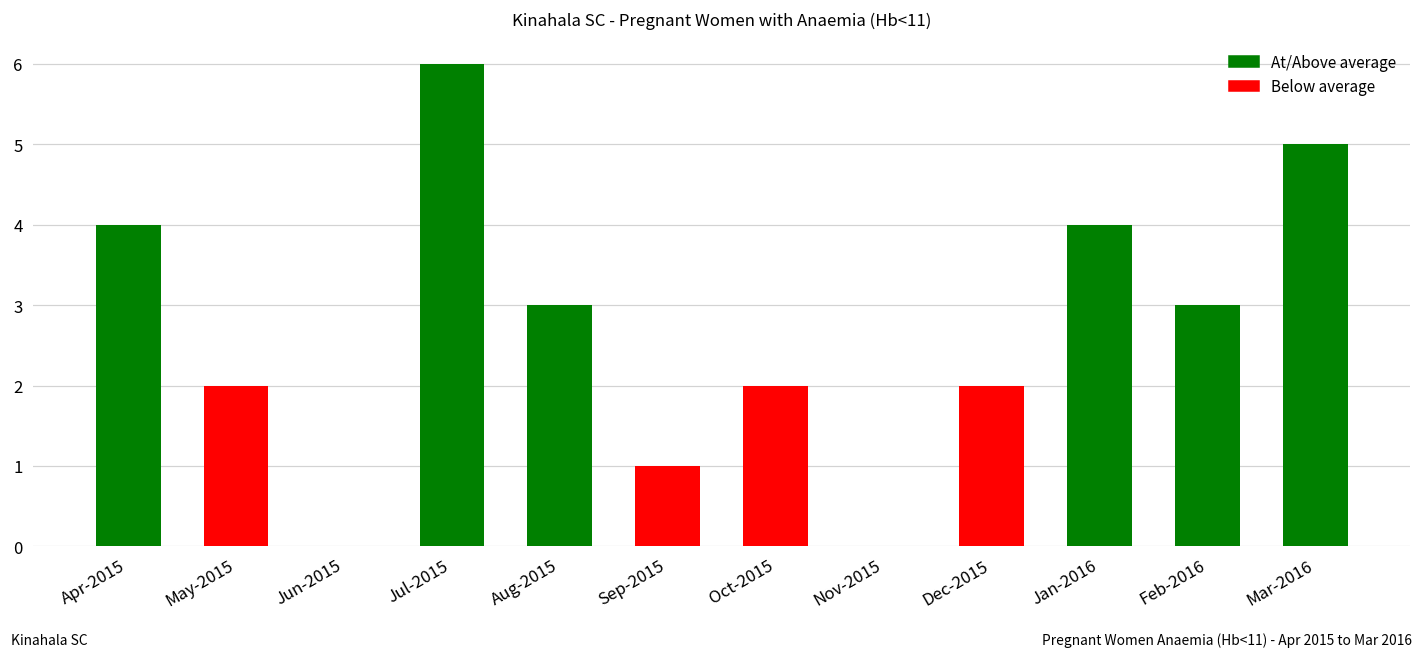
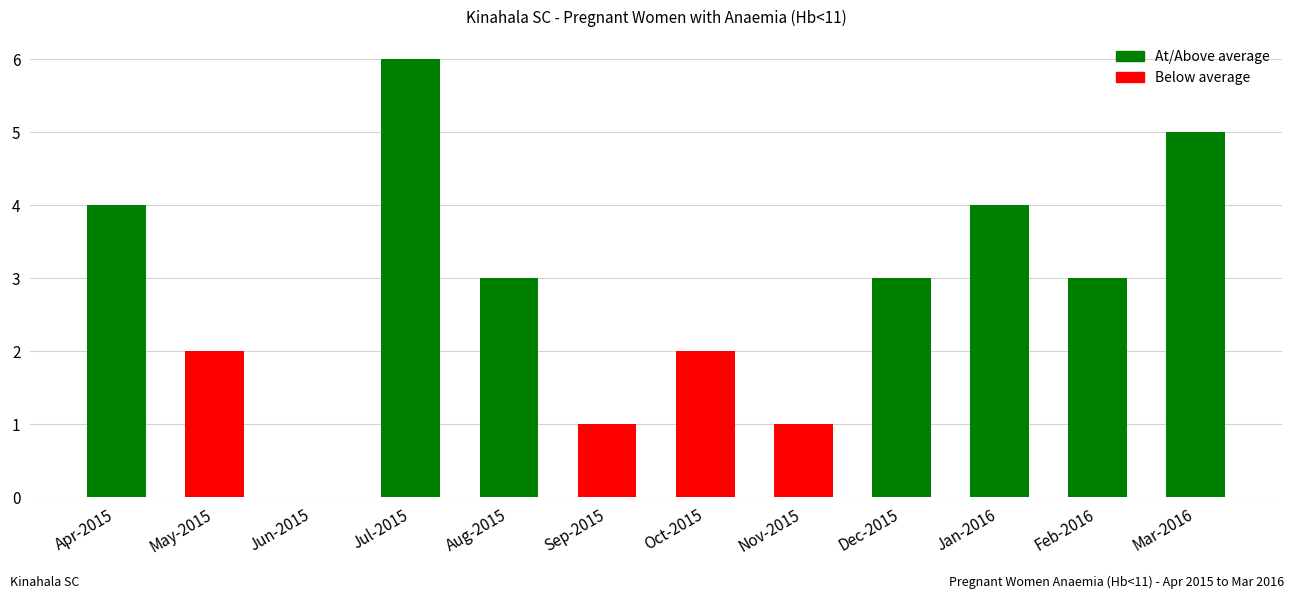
  {
    "Apr-2015": 4,
    "May-2015": 2,
    "Jun-2015": 0,
    "Jul-2015": 6,
    "Aug-2015": 3,
    "Sep-2015": 1,
    "Oct-2015": 2,
-   "Nov-2015": 0,
-   "Dec-2015": 2,
+   "Nov-2015": 1,
+   "Dec-2015": 3,
    "Jan-2016": 4,
    "Feb-2016": 3,
    "Mar-2016": 5
  }
